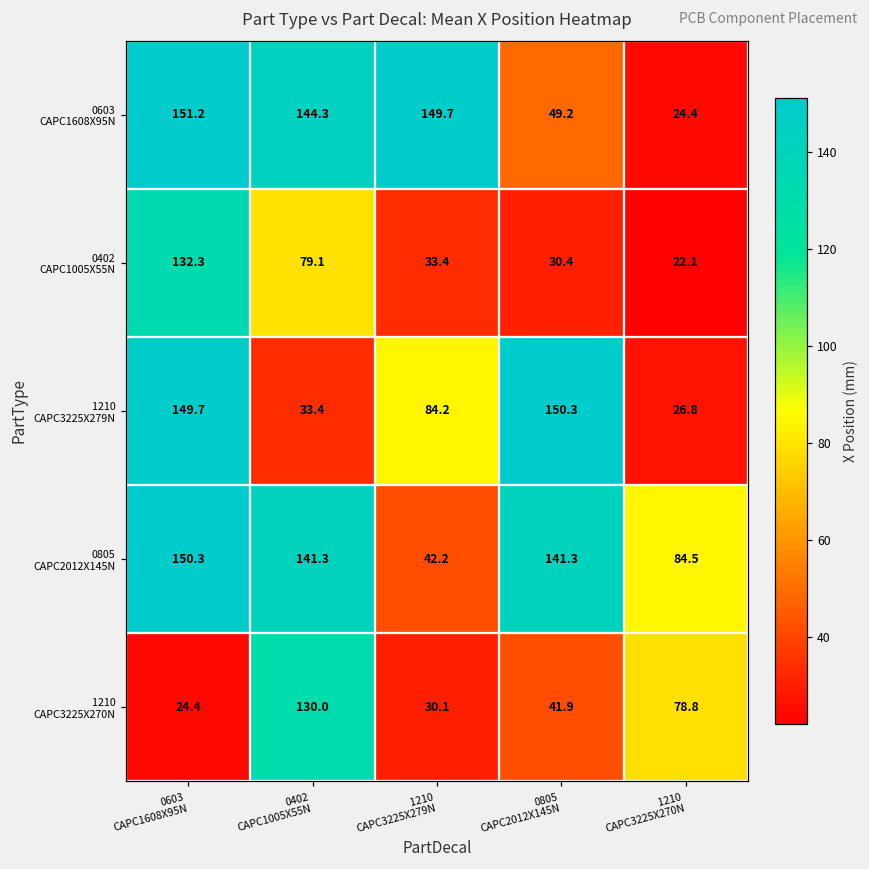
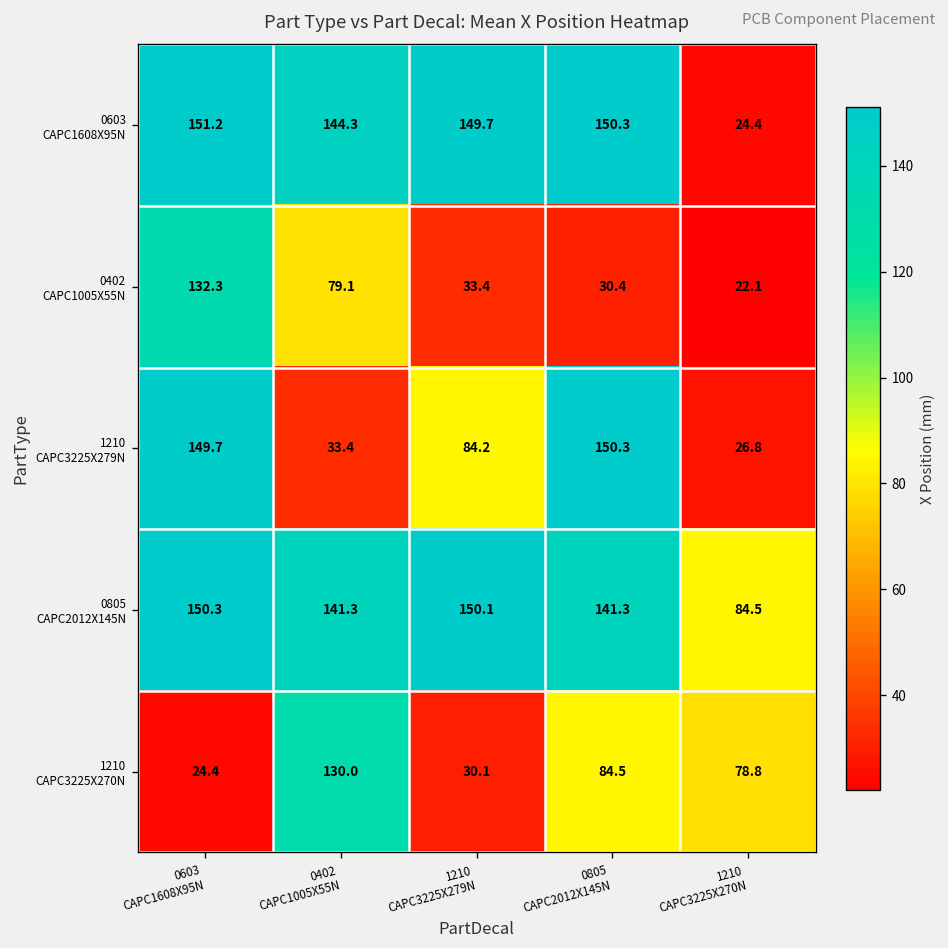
  {
    "0603 CAPC1608X95N": {
      "0603 CAPC1608X95N": 151.2,
      "0402 CAPC1005X55N": 144.3,
      "1210 CAPC3225X279N": 149.7,
-     "0805 CAPC2012X145N": 49.2,
+     "0805 CAPC2012X145N": 150.3,
      "1210 CAPC3225X270N": 24.4
    },
    "0402 CAPC1005X55N": {
      "0603 CAPC1608X95N": 132.3,
      "0402 CAPC1005X55N": 79.1,
      "1210 CAPC3225X279N": 33.4,
      "0805 CAPC2012X145N": 30.4,
      "1210 CAPC3225X270N": 22.1
    },
    "1210 CAPC3225X279N": {
      "0603 CAPC1608X95N": 149.7,
      "0402 CAPC1005X55N": 33.4,
      "1210 CAPC3225X279N": 84.2,
      "0805 CAPC2012X145N": 150.3,
      "1210 CAPC3225X270N": 26.8
    },
    "0805 CAPC2012X145N": {
      "0603 CAPC1608X95N": 150.3,
      "0402 CAPC1005X55N": 141.3,
-     "1210 CAPC3225X279N": 42.2,
+     "1210 CAPC3225X279N": 150.1,
      "0805 CAPC2012X145N": 141.3,
      "1210 CAPC3225X270N": 84.5
    },
    "1210 CAPC3225X270N": {
      "0603 CAPC1608X95N": 24.4,
      "0402 CAPC1005X55N": 130.0,
      "1210 CAPC3225X279N": 30.1,
-     "0805 CAPC2012X145N": 41.9,
+     "0805 CAPC2012X145N": 84.5,
      "1210 CAPC3225X270N": 78.8
    }
  }
